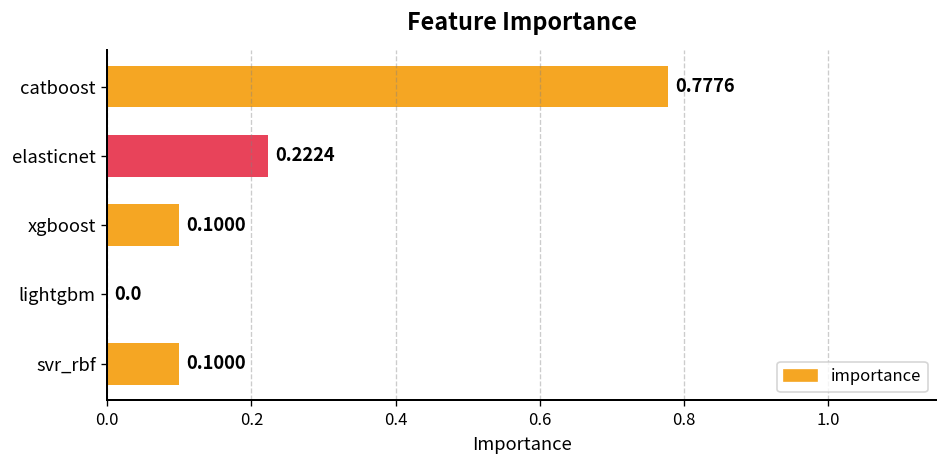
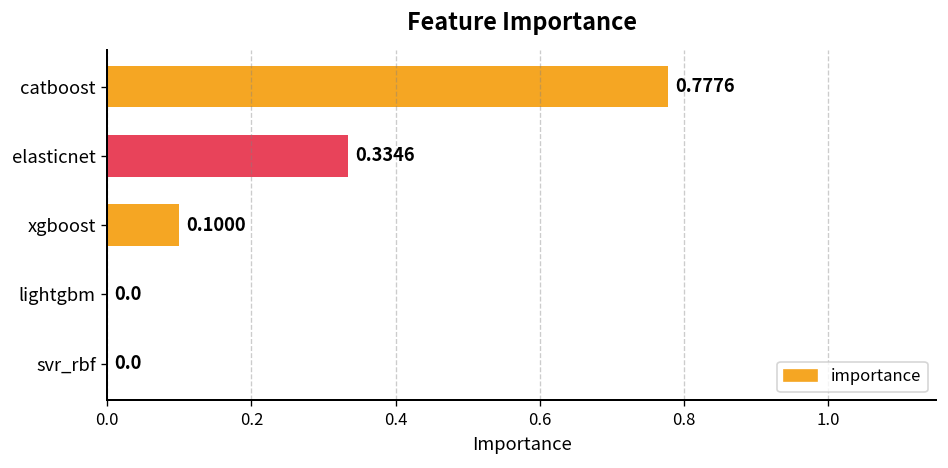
  {
    "catboost": 0.7776,
-   "elasticnet": 0.2224,
+   "elasticnet": 0.3346,
    "xgboost": 0.1000,
    "lightgbm": 0.0,
-   "svr_rbf": 0.1000
+   "svr_rbf": 0.0
  }
